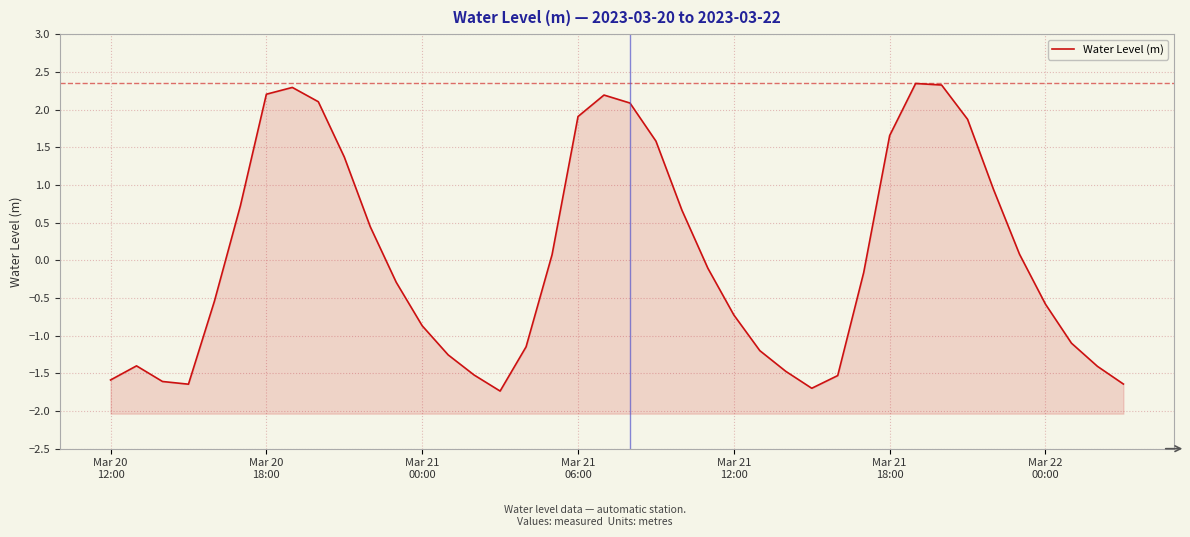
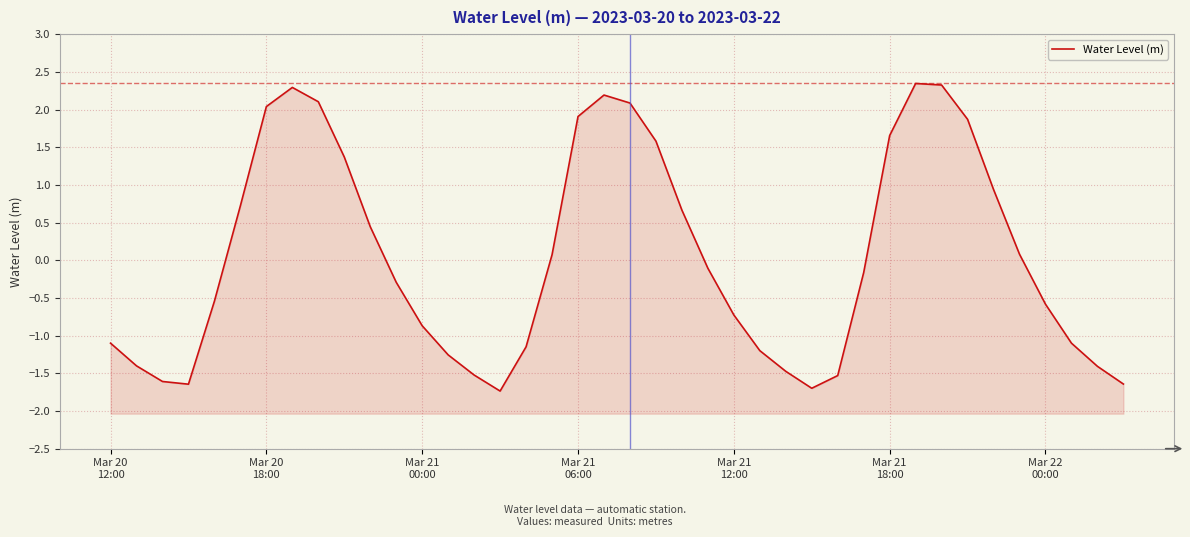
  {
-   "Mar 20 12:00": -1.6,
-   "Mar 20 18:00": 2.2,
+   "Mar 20 12:00": -1.1,
+   "Mar 20 18:00": 2.0,
    "Mar 21 00:00": -0.9,
    "Mar 21 06:00": 1.9,
    "Mar 21 12:00": -0.7,
    "Mar 21 18:00": 1.7,
    "Mar 22 00:00": -0.6
  }
